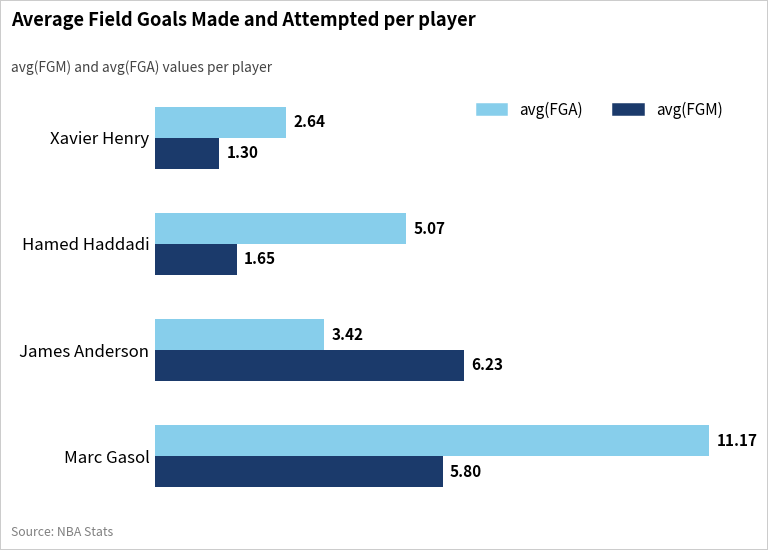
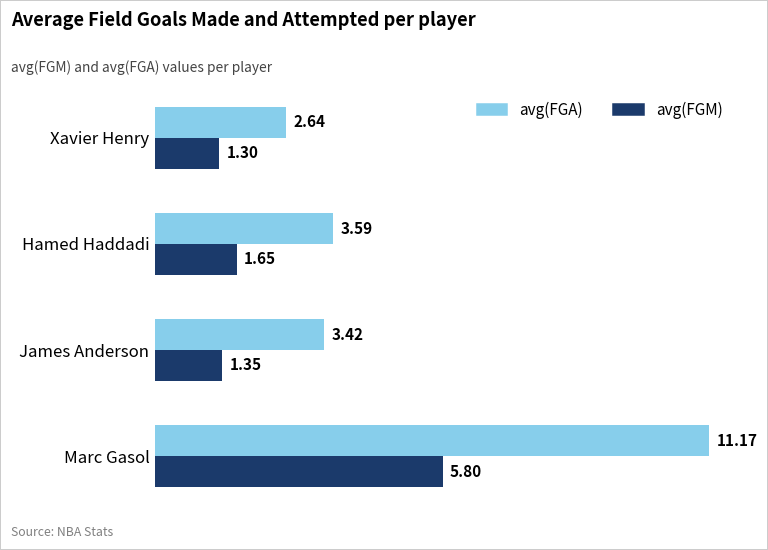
  {
    "avg(FGA)": {
      "Xavier Henry": 2.64,
-     "Hamed Haddadi": 5.07,
+     "Hamed Haddadi": 3.59,
      "James Anderson": 3.42,
      "Marc Gasol": 11.17
    },
    "avg(FGM)": {
      "Xavier Henry": 1.30,
      "Hamed Haddadi": 1.65,
-     "James Anderson": 6.23,
+     "James Anderson": 1.35,
      "Marc Gasol": 5.80
    }
  }
